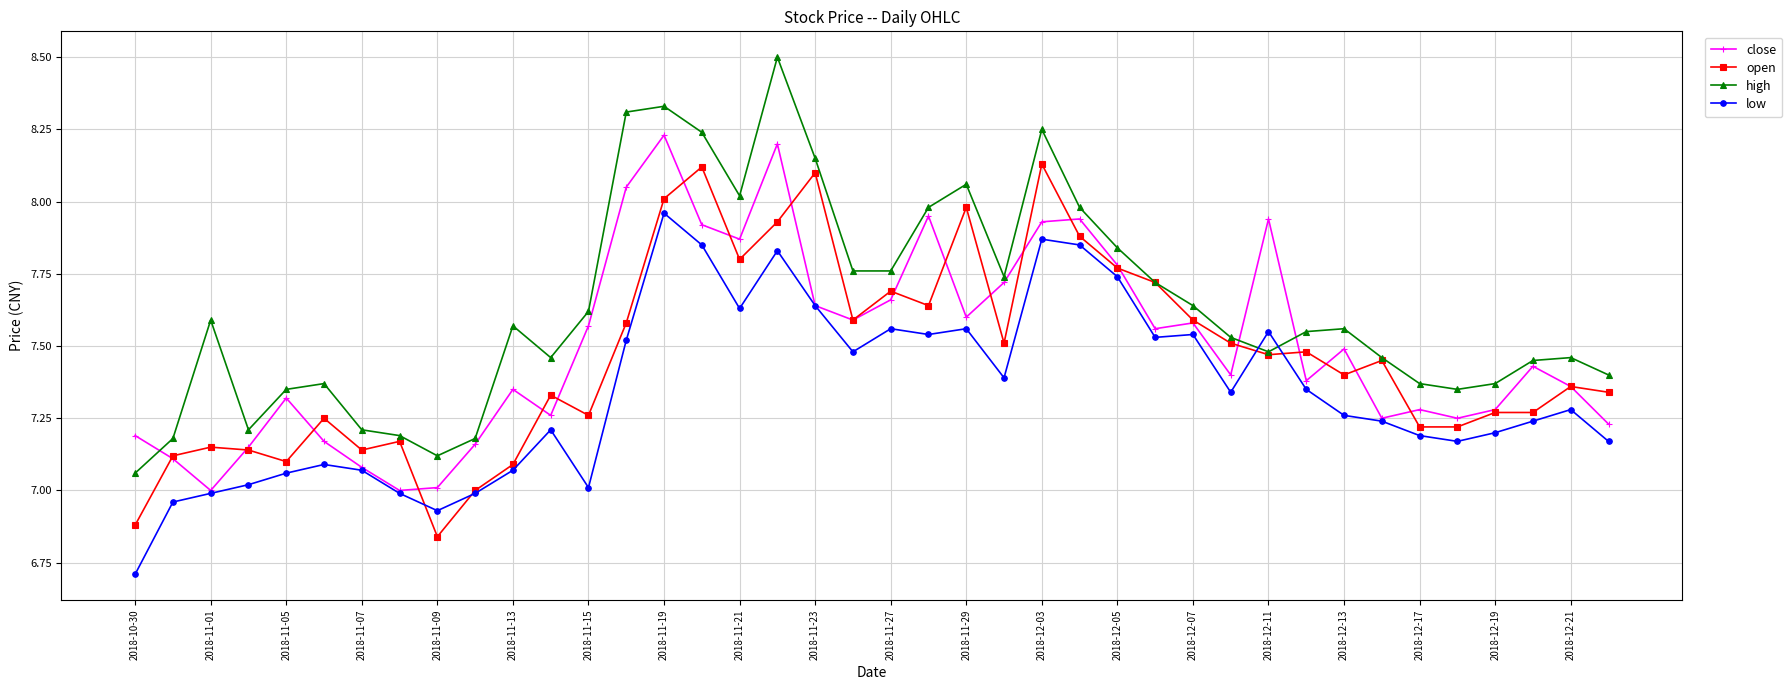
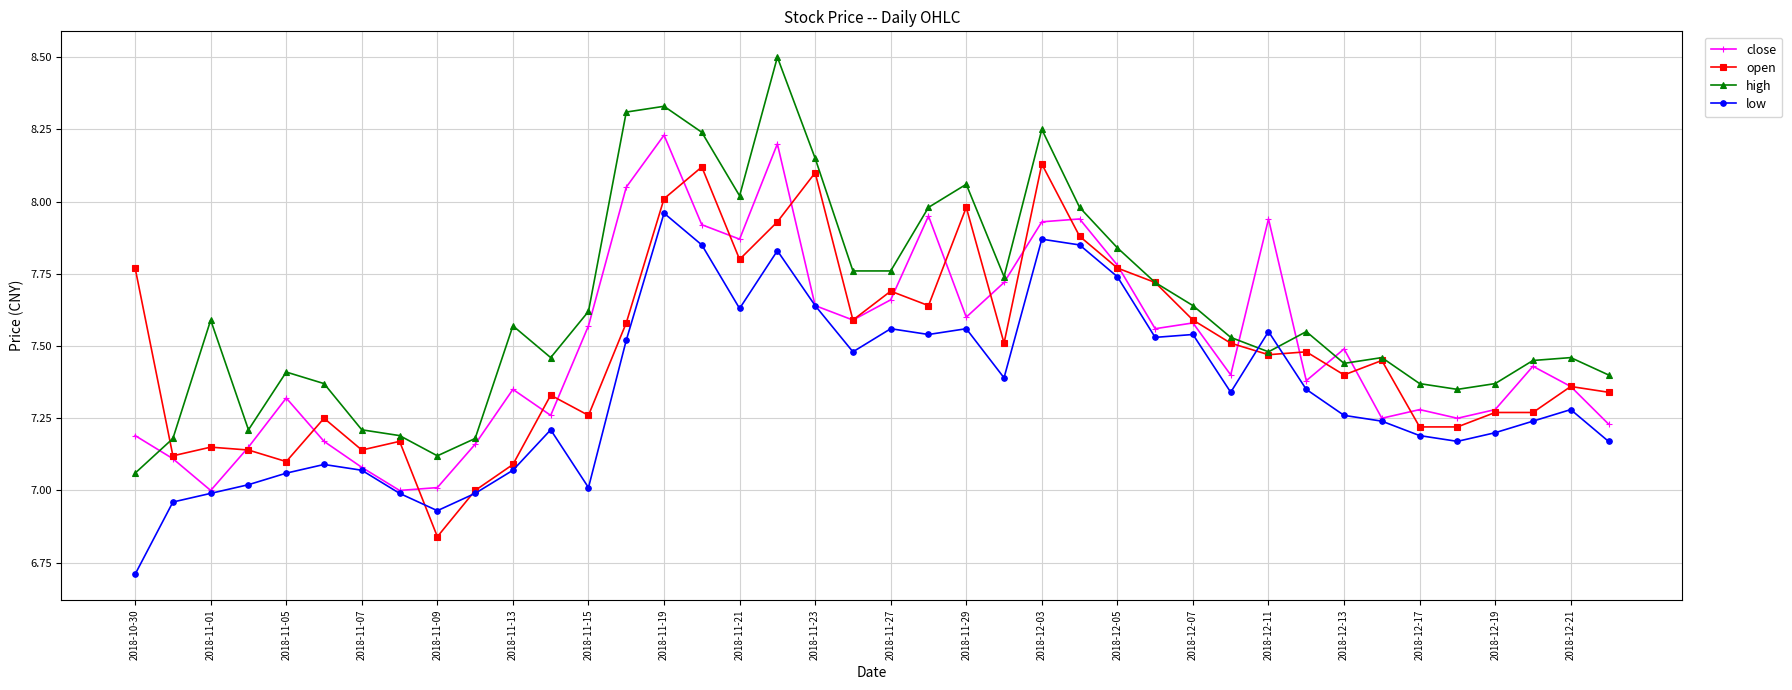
  {
    "close": {
      "2018-10-30": 7.19,
      "2018-11-01": 7.00,
      "2018-11-05": 7.32,
      "2018-11-07": 7.08,
      "2018-11-09": 7.01,
      "2018-11-13": 7.35,
      "2018-11-15": 7.57,
      "2018-11-19": 8.23,
      "2018-11-21": 7.87,
      "2018-11-27": 7.66,
      "2018-11-29": 7.60,
      "2018-12-03": 7.93,
      "2018-12-05": 7.78,
      "2018-12-07": 7.58,
      "2018-12-11": 7.94,
      "2018-12-13": 7.49,
      "2018-12-17": 7.28,
      "2018-12-19": 7.28
    },
    "open": {
-     "2018-10-30": 6.88,
+     "2018-10-30": 7.77,
      "2018-11-01": 7.15,
      "2018-11-05": 7.10,
      "2018-11-07": 7.14,
      "2018-11-09": 6.84,
      "2018-11-13": 7.09,
      "2018-11-15": 7.26,
      "2018-11-19": 8.01,
      "2018-11-21": 7.80,
      "2018-11-23": 8.10,
      "2018-11-27": 7.69,
      "2018-11-29": 7.98,
      "2018-12-03": 8.13,
      "2018-12-05": 7.77,
      "2018-12-07": 7.59,
      "2018-12-11": 7.47,
      "2018-12-13": 7.40,
      "2018-12-17": 7.22,
      "2018-12-19": 7.27
    },
    "high": {
      "2018-10-30": 7.06,
      "2018-11-01": 7.59,
-     "2018-11-05": 7.35,
+     "2018-11-05": 7.41,
      "2018-11-07": 7.21,
      "2018-11-09": 7.12,
      "2018-11-13": 7.57,
      "2018-11-15": 7.62,
      "2018-11-19": 8.33,
      "2018-11-21": 8.02,
      "2018-11-23": 8.15,
      "2018-11-27": 7.76,
      "2018-11-29": 8.06,
      "2018-12-03": 8.25,
      "2018-12-05": 7.84,
      "2018-12-07": 7.64,
      "2018-12-11": 7.48,
-     "2018-12-13": 7.56,
+     "2018-12-13": 7.44,
      "2018-12-17": 7.37,
      "2018-12-19": 7.37,
      "2018-12-21": 7.46
    },
    "low": {
      "2018-10-30": 6.71,
      "2018-11-01": 6.99,
      "2018-11-05": 7.06,
      "2018-11-07": 7.07,
      "2018-11-09": 6.93,
      "2018-11-13": 7.07,
      "2018-11-15": 7.01,
      "2018-11-19": 7.96,
      "2018-11-21": 7.63,
      "2018-11-27": 7.56,
      "2018-11-29": 7.56,
      "2018-12-03": 7.87,
      "2018-12-05": 7.74,
      "2018-12-07": 7.54,
      "2018-12-11": 7.55,
      "2018-12-13": 7.26,
      "2018-12-17": 7.19,
      "2018-12-19": 7.20,
      "2018-12-21": 7.28
    }
  }
